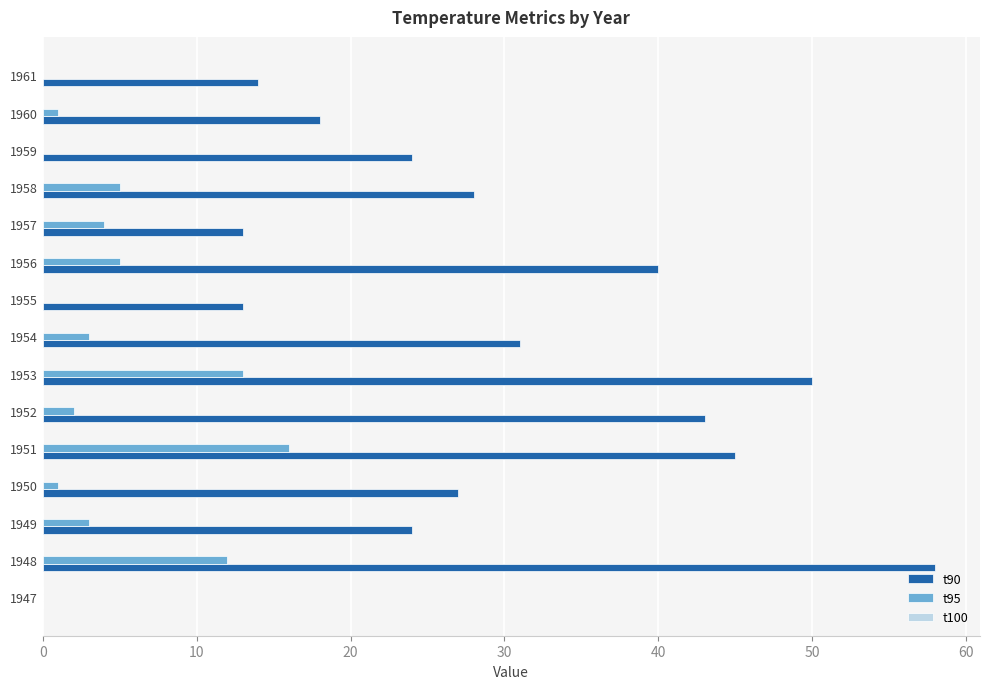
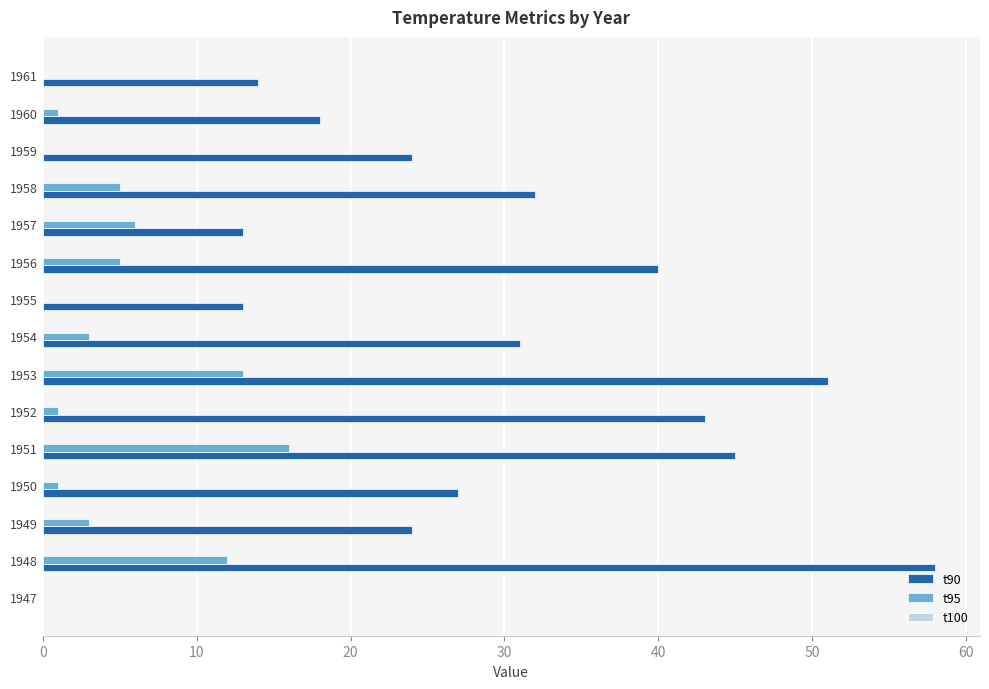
  {
    "t90": {
      "1961": 14,
      "1960": 18,
      "1959": 24,
-     "1958": 28,
+     "1958": 32,
      "1957": 13,
      "1956": 40,
      "1955": 13,
      "1954": 31,
-     "1953": 50,
+     "1953": 51,
      "1952": 43,
      "1951": 45,
      "1950": 27,
      "1949": 24,
      "1948": 58,
      "1947": 0
    },
    "t95": {
      "1961": 0,
      "1960": 1,
      "1959": 0,
      "1958": 5,
-     "1957": 4,
+     "1957": 6,
      "1956": 5,
      "1955": 0,
      "1954": 3,
      "1953": 13,
-     "1952": 2,
+     "1952": 1,
      "1951": 16,
      "1950": 1,
      "1949": 3,
      "1948": 12,
      "1947": 0
    },
    "t100": {
      "1961": 0,
      "1960": 0,
      "1959": 0,
      "1958": 0,
      "1957": 0,
      "1956": 0,
      "1955": 0,
      "1954": 0,
      "1953": 0,
      "1952": 0,
      "1951": 0,
      "1950": 0,
      "1949": 0,
      "1948": 0,
      "1947": 0
    }
  }
